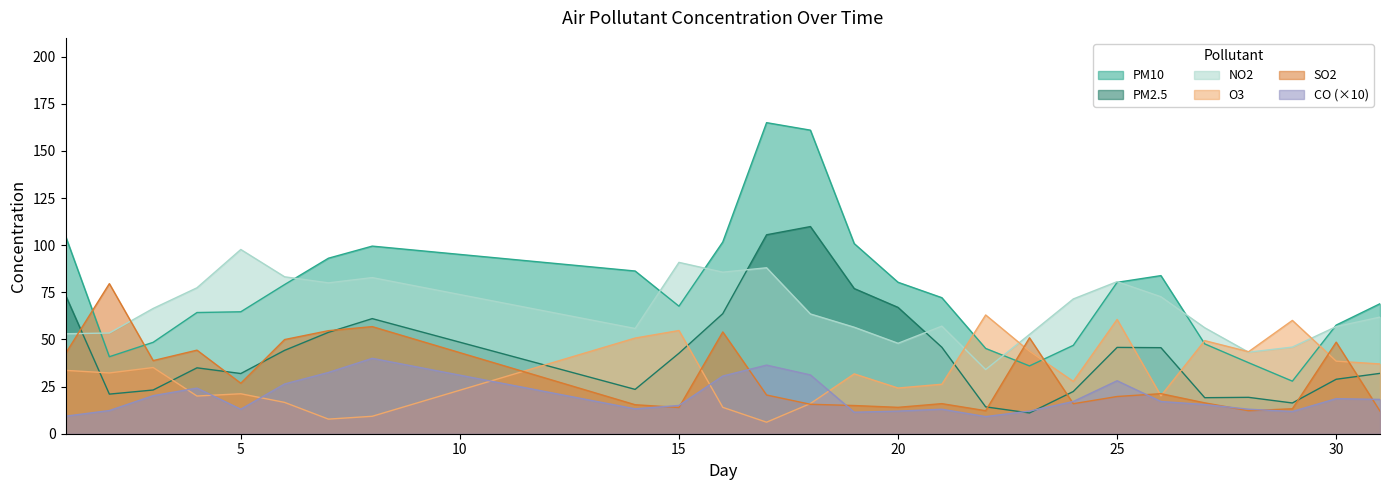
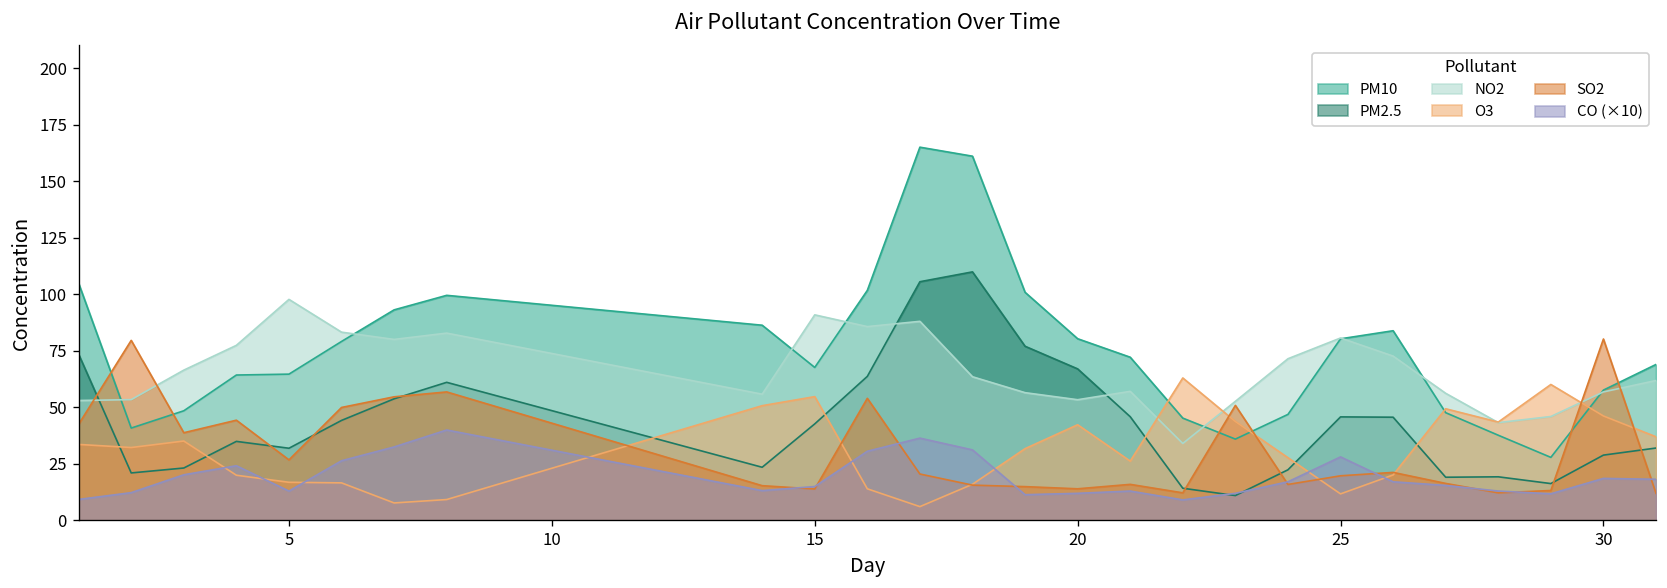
  {
    "NO2": {
      "5": 98,
      "15": 91,
-     "20": 48
+     "20": 53
    },
    "O3": {
-     "5": 21,
+     "5": 17,
      "15": 55,
-     "20": 24,
-     "25": 61,
-     "30": 39
+     "20": 42,
+     "25": 12,
+     "30": 46
    },
    "SO2": {
      "5": 27,
      "20": 14,
      "25": 20,
-     "30": 49
+     "30": 80
    },
    "CO (×10)": {
      "5": 13,
      "20": 12,
      "25": 28,
      "30": 19
    }
  }
